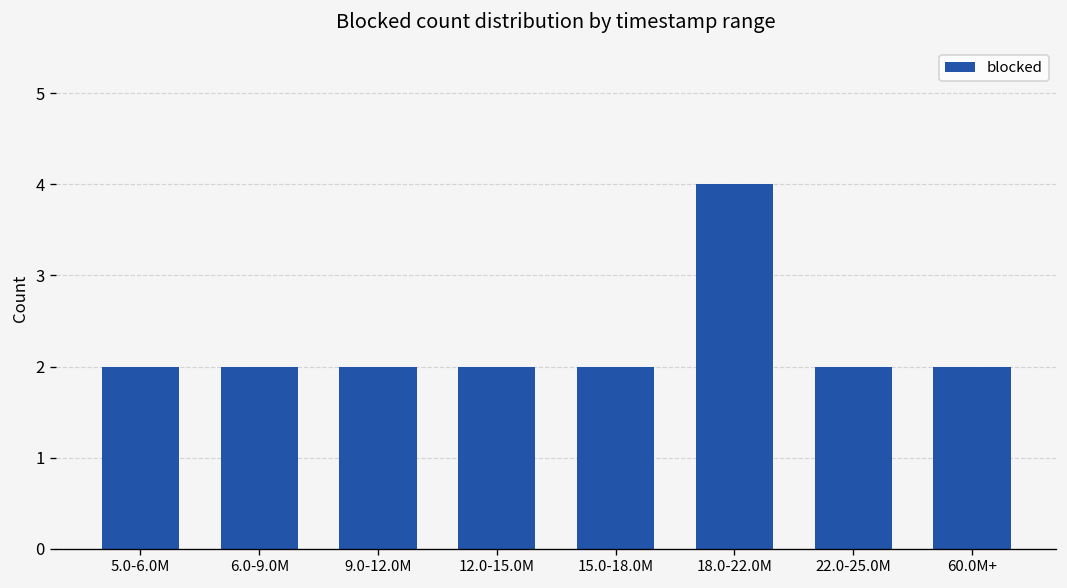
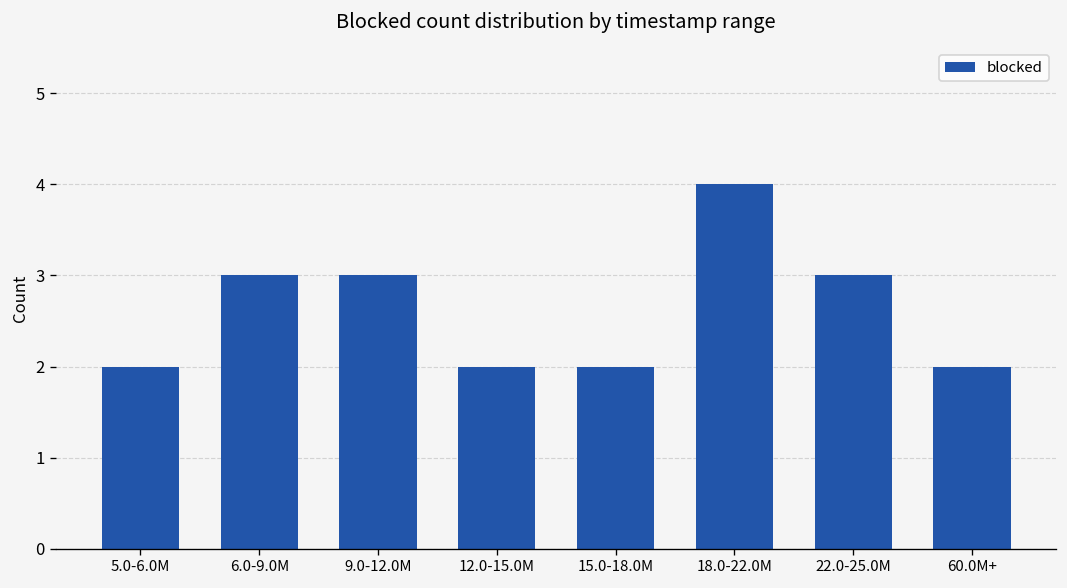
  {
    "5.0-6.0M": 2,
-   "6.0-9.0M": 2,
-   "9.0-12.0M": 2,
+   "6.0-9.0M": 3,
+   "9.0-12.0M": 3,
    "12.0-15.0M": 2,
    "15.0-18.0M": 2,
    "18.0-22.0M": 4,
-   "22.0-25.0M": 2,
+   "22.0-25.0M": 3,
    "60.0M+": 2
  }
